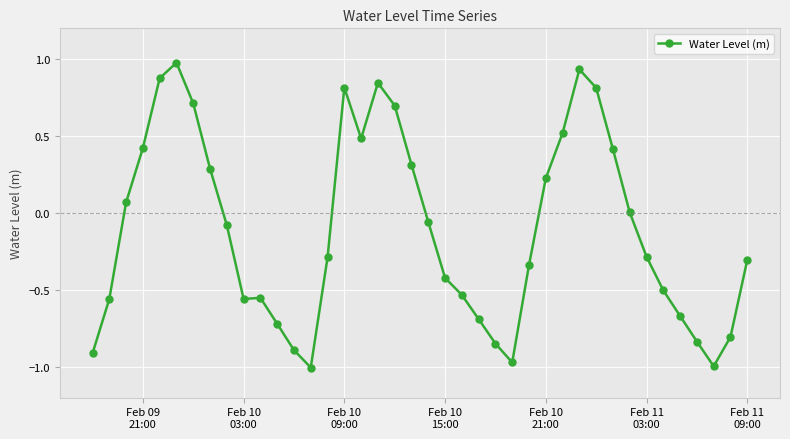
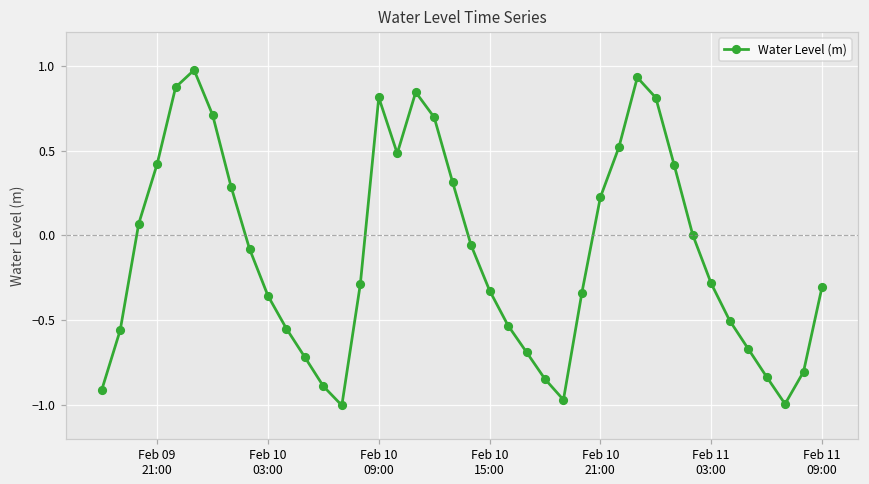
  {
    "Feb 09 21:00": 0.42,
-   "Feb 10 03:00": -0.56,
+   "Feb 10 03:00": -0.36,
    "Feb 10 09:00": 0.81,
-   "Feb 10 15:00": -0.42,
+   "Feb 10 15:00": -0.33,
    "Feb 10 21:00": 0.23,
    "Feb 11 03:00": -0.28,
    "Feb 11 09:00": -0.31
  }
